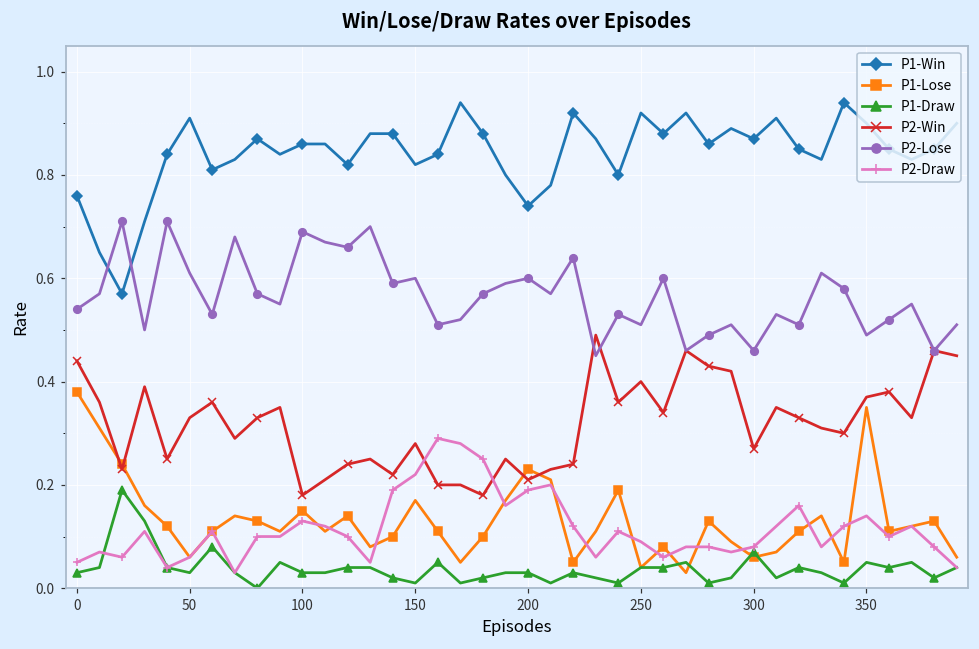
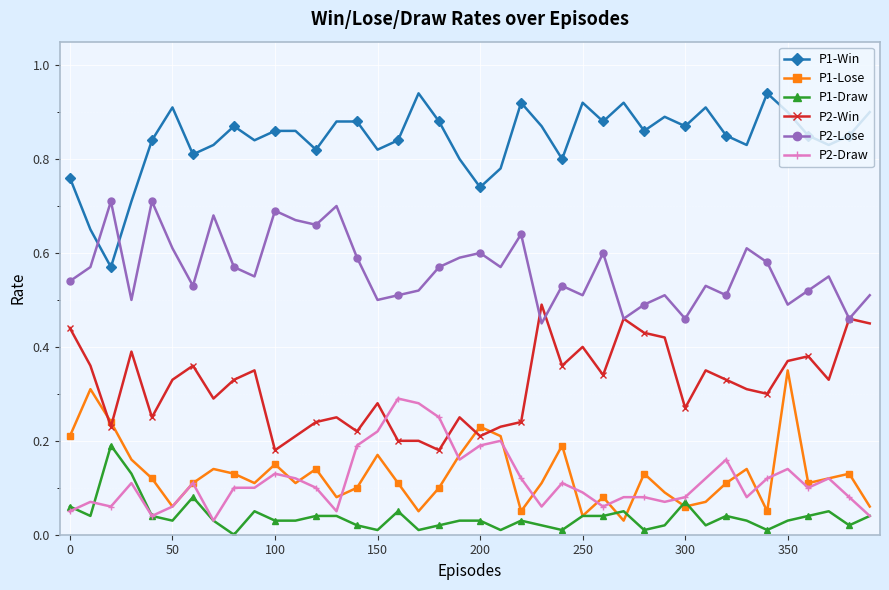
  {
    "P1-Win": {
      "0": 0.76,
      "50": 0.91,
      "100": 0.86,
      "150": 0.82,
      "200": 0.74,
      "250": 0.92,
      "300": 0.87
    },
    "P1-Lose": {
-     "0": 0.38,
+     "0": 0.21,
      "100": 0.15,
      "150": 0.17,
      "200": 0.23,
      "300": 0.06,
      "350": 0.35
    },
    "P1-Draw": {
-     "0": 0.03,
+     "0": 0.06,
      "50": 0.03,
      "100": 0.03,
      "150": 0.01,
      "200": 0.03,
      "300": 0.07,
-     "350": 0.05
+     "350": 0.03
    },
    "P2-Win": {
      "0": 0.44,
      "50": 0.33,
      "100": 0.18,
      "150": 0.28,
      "200": 0.21,
      "250": 0.40,
      "300": 0.27,
      "350": 0.37
    },
    "P2-Lose": {
      "0": 0.54,
      "50": 0.61,
      "100": 0.69,
-     "150": 0.6,
+     "150": 0.5,
      "200": 0.6,
      "250": 0.51,
      "300": 0.46,
      "350": 0.49
    },
    "P2-Draw": {
      "0": 0.05,
      "100": 0.13,
      "150": 0.22,
      "200": 0.19,
      "250": 0.09,
      "300": 0.08,
      "350": 0.14
    }
  }
